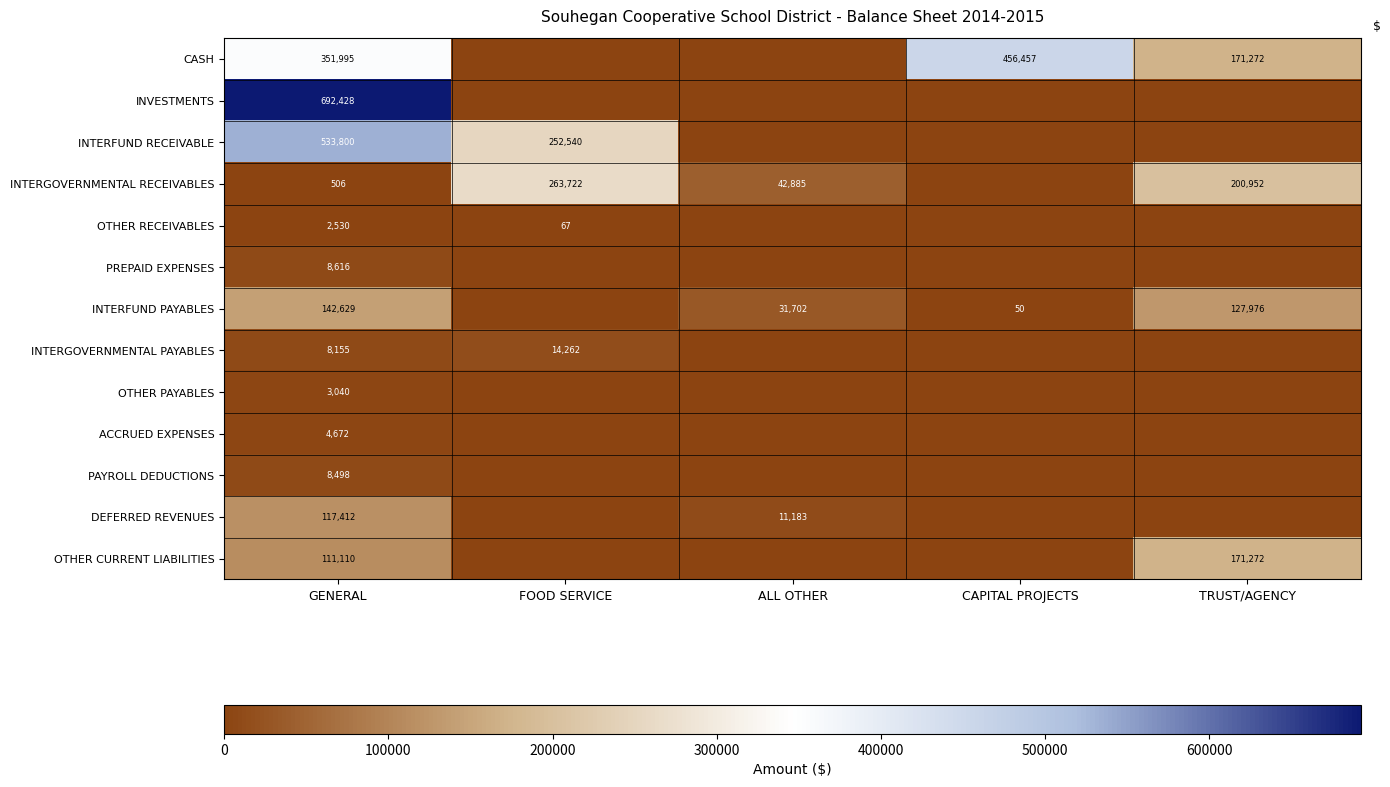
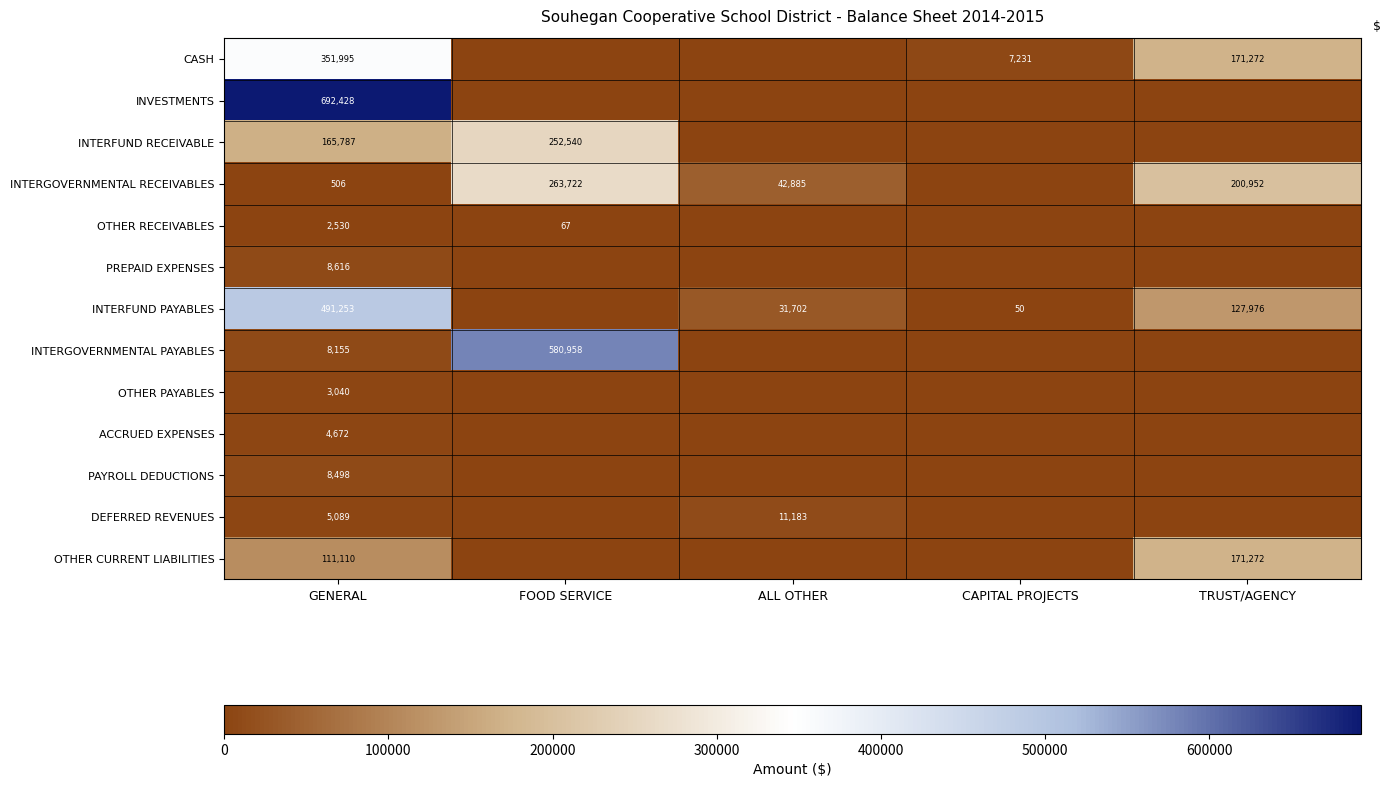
  {
    "CASH": {
      "GENERAL": "351,995",
-     "CAPITAL PROJECTS": "456,457",
+     "CAPITAL PROJECTS": "7,231",
      "TRUST/AGENCY": "171,272"
    },
    "INVESTMENTS": {
      "GENERAL": "692,428"
    },
    "INTERFUND RECEIVABLE": {
-     "GENERAL": "533,800",
+     "GENERAL": "165,787",
      "FOOD SERVICE": "252,540"
    },
    "INTERGOVERNMENTAL RECEIVABLES": {
      "GENERAL": "506",
      "FOOD SERVICE": "263,722",
      "ALL OTHER": "42,885",
      "TRUST/AGENCY": "200,952"
    },
    "OTHER RECEIVABLES": {
      "GENERAL": "2,530",
      "FOOD SERVICE": "67"
    },
    "PREPAID EXPENSES": {
      "GENERAL": "8,616"
    },
    "INTERFUND PAYABLES": {
-     "GENERAL": "142,629",
+     "GENERAL": "491,253",
      "ALL OTHER": "31,702",
      "CAPITAL PROJECTS": "50",
      "TRUST/AGENCY": "127,976"
    },
    "INTERGOVERNMENTAL PAYABLES": {
      "GENERAL": "8,155",
-     "FOOD SERVICE": "14,262"
+     "FOOD SERVICE": "580,958"
    },
    "OTHER PAYABLES": {
      "GENERAL": "3,040"
    },
    "ACCRUED EXPENSES": {
      "GENERAL": "4,672"
    },
    "PAYROLL DEDUCTIONS": {
      "GENERAL": "8,498"
    },
    "DEFERRED REVENUES": {
-     "GENERAL": "117,412",
+     "GENERAL": "5,089",
      "ALL OTHER": "11,183"
    },
    "OTHER CURRENT LIABILITIES": {
      "GENERAL": "111,110",
      "TRUST/AGENCY": "171,272"
    }
  }
